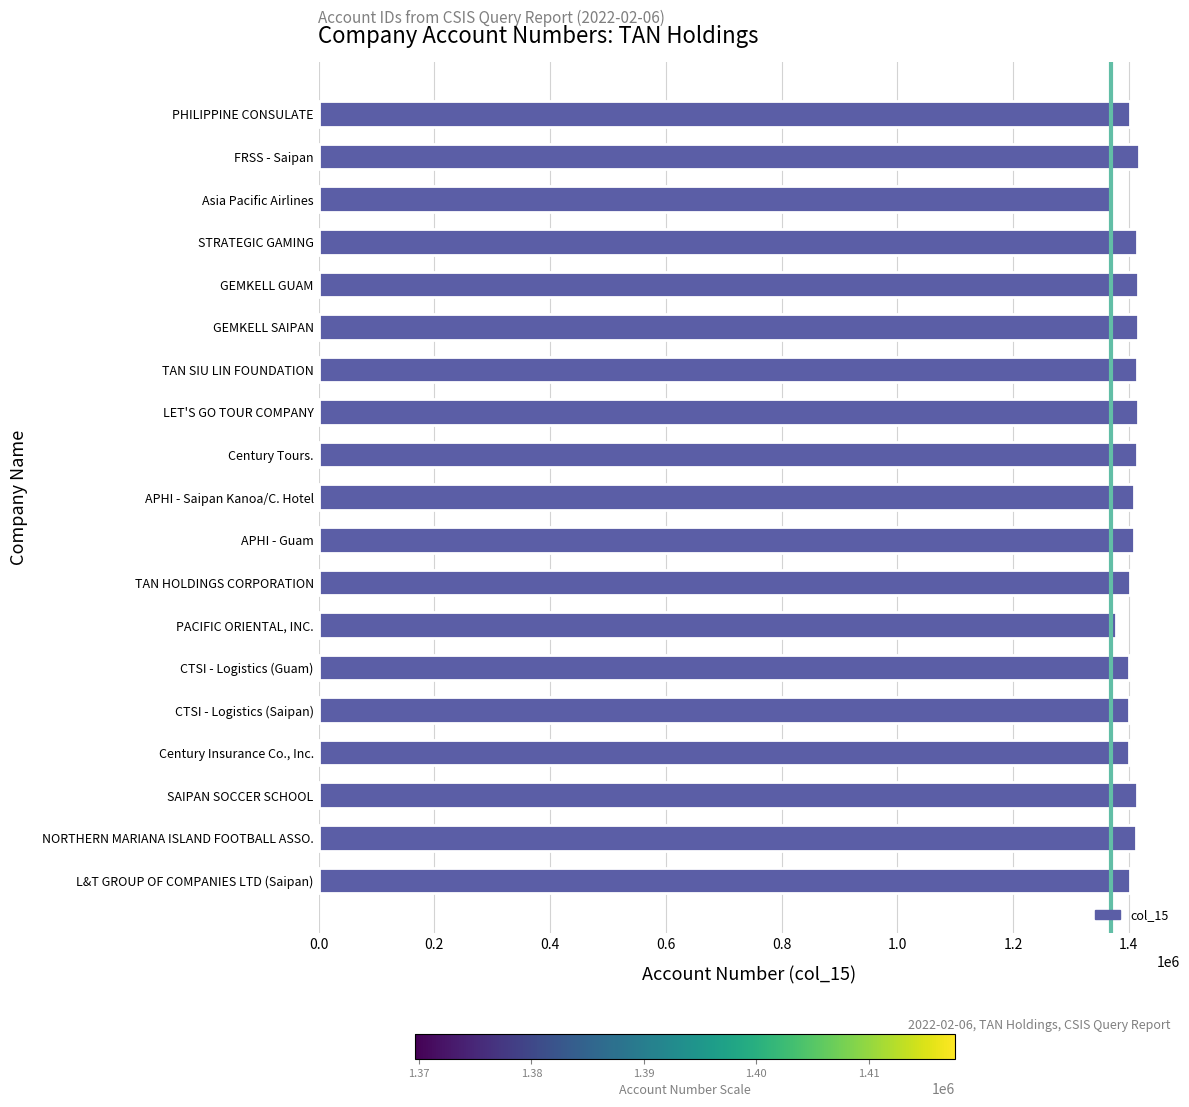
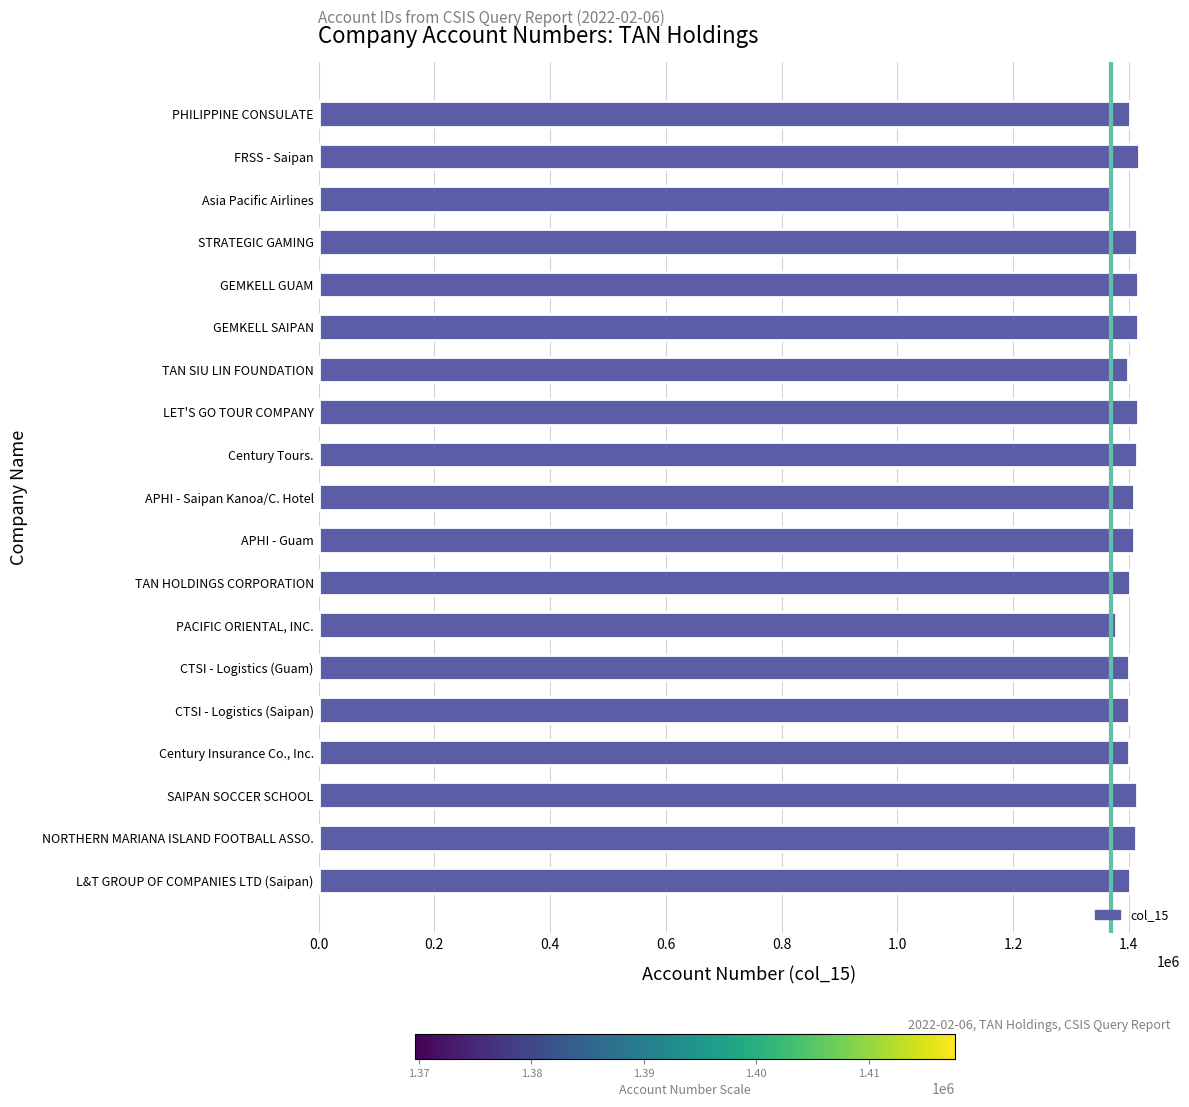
  {
    "PHILIPPINE CONSULATE": 1400000,
    "FRSS - Saipan": 1420000,
    "Asia Pacific Airlines": 1370000,
    "STRATEGIC GAMING": 1420000,
    "GEMKELL GUAM": 1420000,
    "GEMKELL SAIPAN": 1420000,
-   "TAN SIU LIN FOUNDATION": 1410000,
+   "TAN SIU LIN FOUNDATION": 1400000,
    "LET'S GO TOUR COMPANY": 1420000,
    "Century Tours.": 1410000,
    "APHI - Saipan Kanoa/C. Hotel": 1410000,
    "APHI - Guam": 1410000,
    "TAN HOLDINGS CORPORATION": 1400000,
    "PACIFIC ORIENTAL, INC.": 1380000,
    "CTSI - Logistics (Guam)": 1400000,
    "CTSI - Logistics (Saipan)": 1400000,
    "Century Insurance Co., Inc.": 1400000,
    "SAIPAN SOCCER SCHOOL": 1410000,
    "NORTHERN MARIANA ISLAND FOOTBALL ASSO.": 1410000,
    "L&T GROUP OF COMPANIES LTD (Saipan)": 1400000
  }
